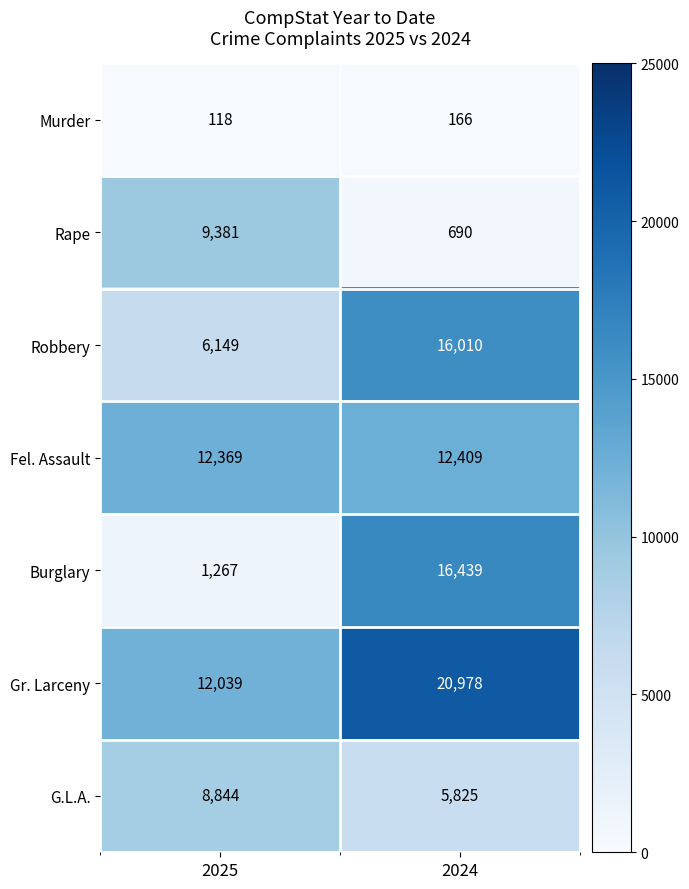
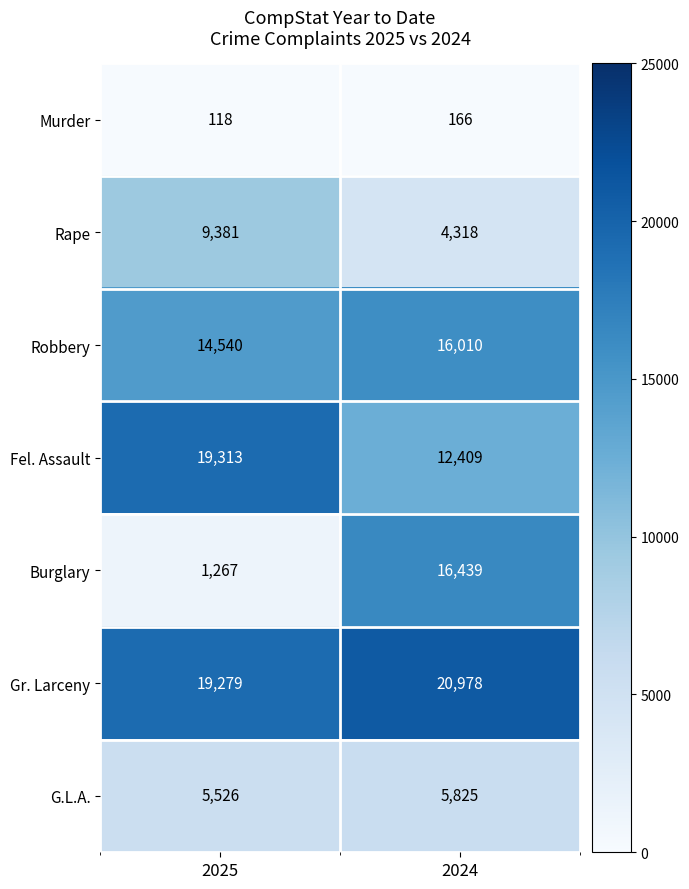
  {
    "Murder": {
      "2025": "118",
      "2024": "166"
    },
    "Rape": {
      "2025": "9,381",
-     "2024": "690"
+     "2024": "4,318"
    },
    "Robbery": {
-     "2025": "6,149",
+     "2025": "14,540",
      "2024": "16,010"
    },
    "Fel. Assault": {
-     "2025": "12,369",
+     "2025": "19,313",
      "2024": "12,409"
    },
    "Burglary": {
      "2025": "1,267",
      "2024": "16,439"
    },
    "Gr. Larceny": {
-     "2025": "12,039",
+     "2025": "19,279",
      "2024": "20,978"
    },
    "G.L.A.": {
-     "2025": "8,844",
+     "2025": "5,526",
      "2024": "5,825"
    }
  }
